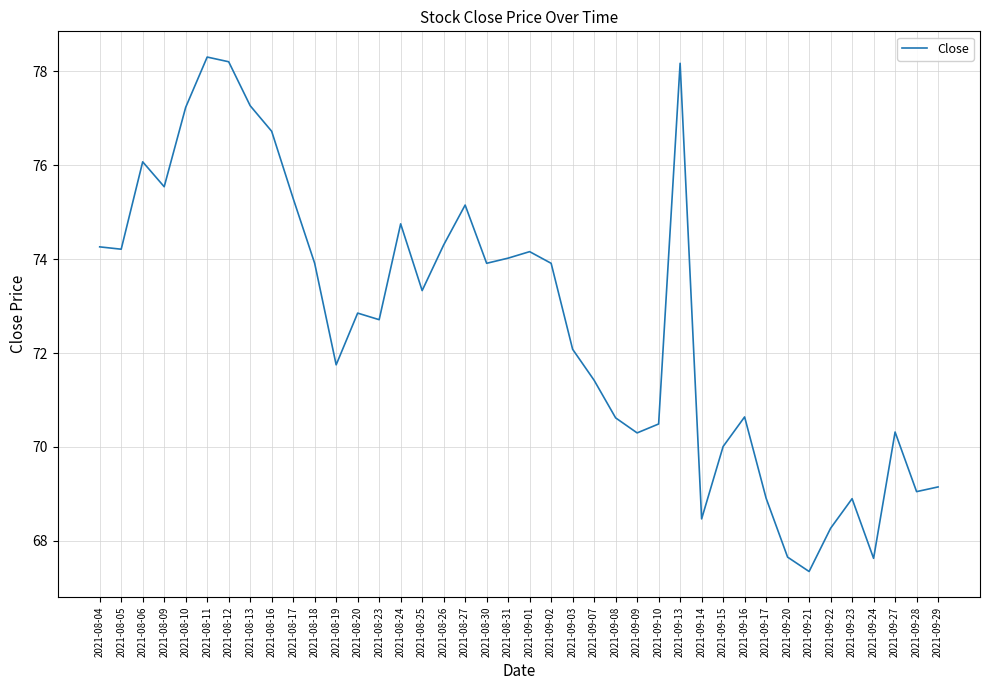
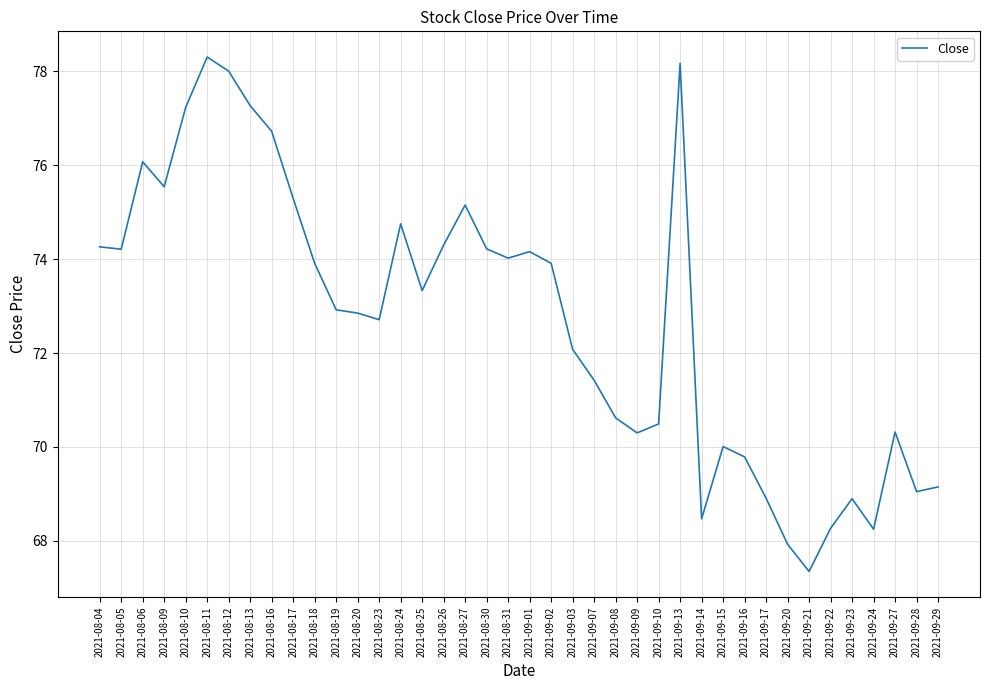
  {
    "2021-08-04": 74.3,
    "2021-08-05": 74.2,
    "2021-08-06": 76.1,
    "2021-08-09": 75.5,
    "2021-08-10": 77.2,
    "2021-08-11": 78.3,
-   "2021-08-12": 78.2,
+   "2021-08-12": 78.0,
    "2021-08-13": 77.3,
    "2021-08-16": 76.7,
    "2021-08-17": 75.3,
    "2021-08-18": 73.9,
-   "2021-08-19": 71.7,
+   "2021-08-19": 72.9,
    "2021-08-20": 72.8,
    "2021-08-23": 72.7,
    "2021-08-24": 74.8,
    "2021-08-25": 73.3,
    "2021-08-26": 74.3,
    "2021-08-27": 75.2,
-   "2021-08-30": 73.9,
+   "2021-08-30": 74.2,
    "2021-08-31": 74.0,
    "2021-09-01": 74.2,
    "2021-09-02": 73.9,
    "2021-09-03": 72.1,
    "2021-09-07": 71.4,
    "2021-09-08": 70.6,
    "2021-09-09": 70.3,
    "2021-09-10": 70.5,
    "2021-09-13": 78.2,
    "2021-09-14": 68.5,
    "2021-09-15": 70.0,
-   "2021-09-16": 70.6,
+   "2021-09-16": 69.8,
    "2021-09-17": 68.9,
-   "2021-09-20": 67.7,
+   "2021-09-20": 67.9,
    "2021-09-21": 67.3,
    "2021-09-22": 68.3,
    "2021-09-23": 68.9,
-   "2021-09-24": 67.6,
+   "2021-09-24": 68.3,
    "2021-09-27": 70.3,
    "2021-09-28": 69.1,
    "2021-09-29": 69.2
  }
